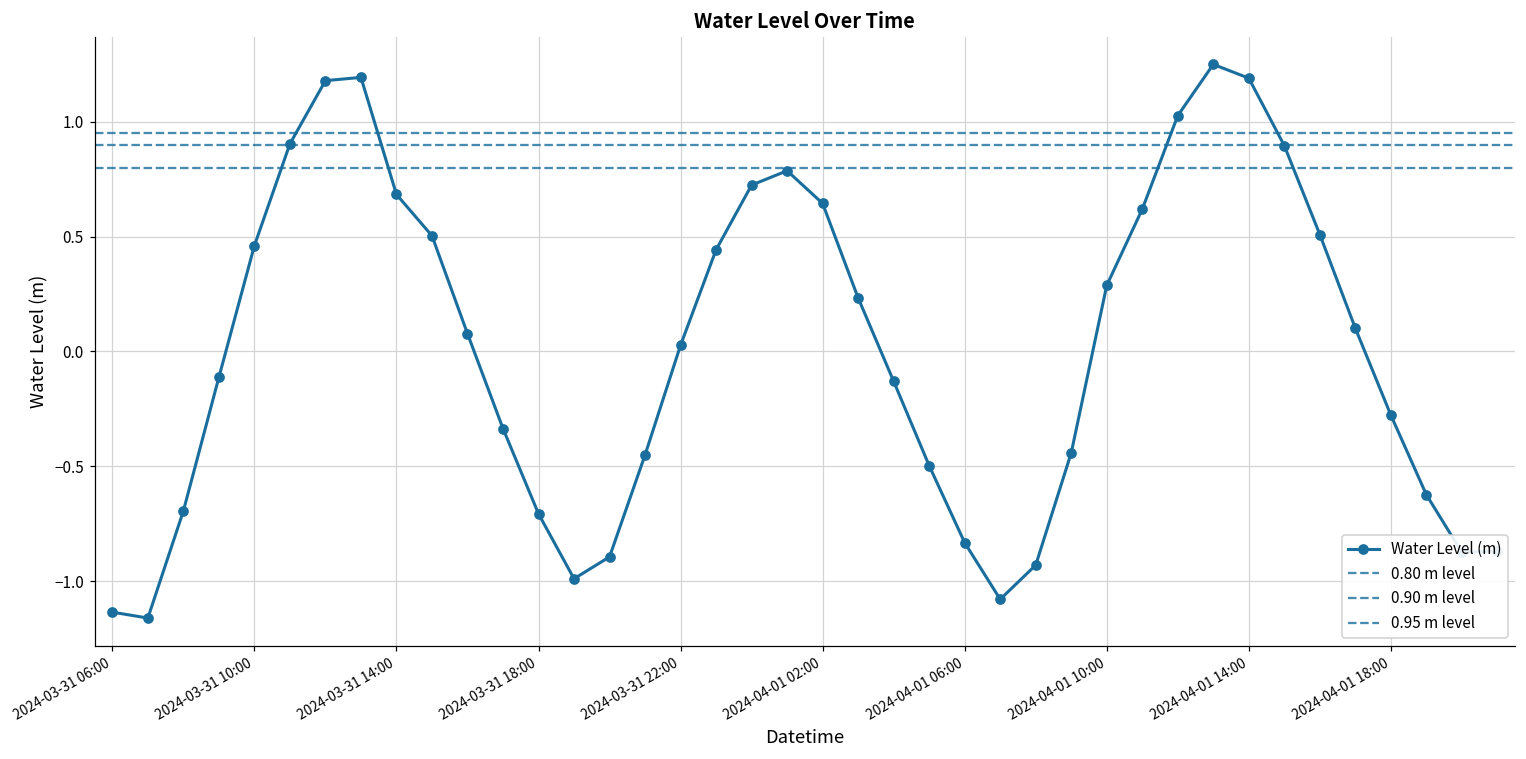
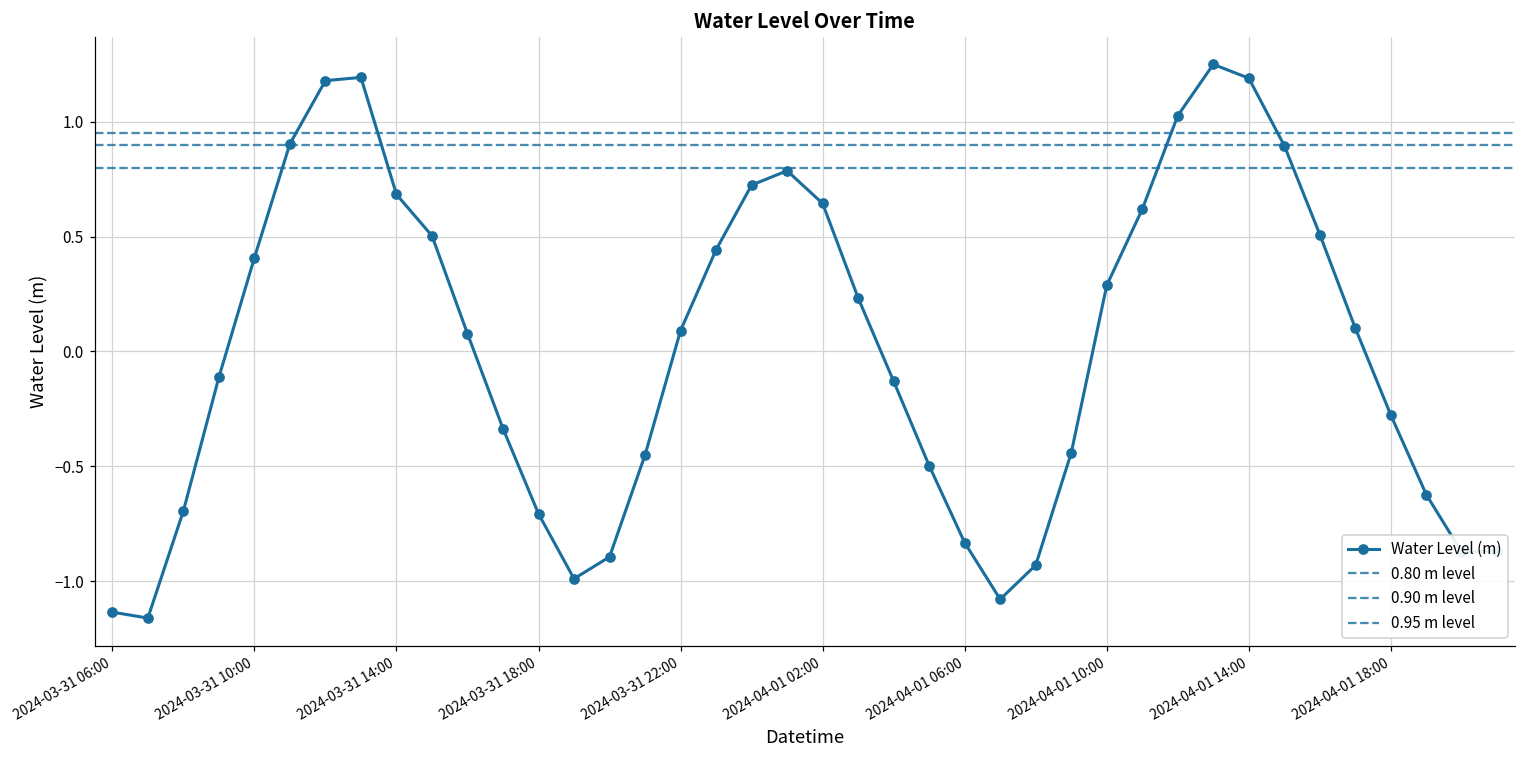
  {
    "2024-03-31 06:00": -1.14,
-   "2024-03-31 10:00": 0.46,
+   "2024-03-31 10:00": 0.41,
    "2024-03-31 14:00": 0.68,
    "2024-03-31 18:00": -0.71,
-   "2024-03-31 22:00": 0.03,
+   "2024-03-31 22:00": 0.09,
    "2024-04-01 02:00": 0.64,
    "2024-04-01 06:00": -0.83,
    "2024-04-01 10:00": 0.29,
    "2024-04-01 14:00": 1.19,
    "2024-04-01 18:00": -0.28
  }
